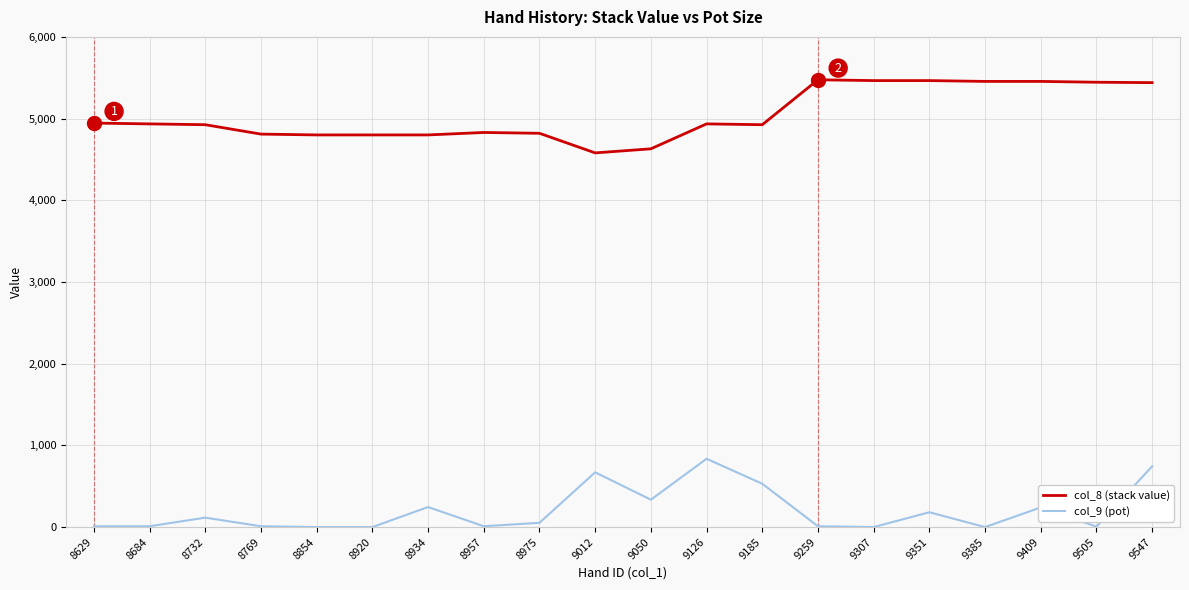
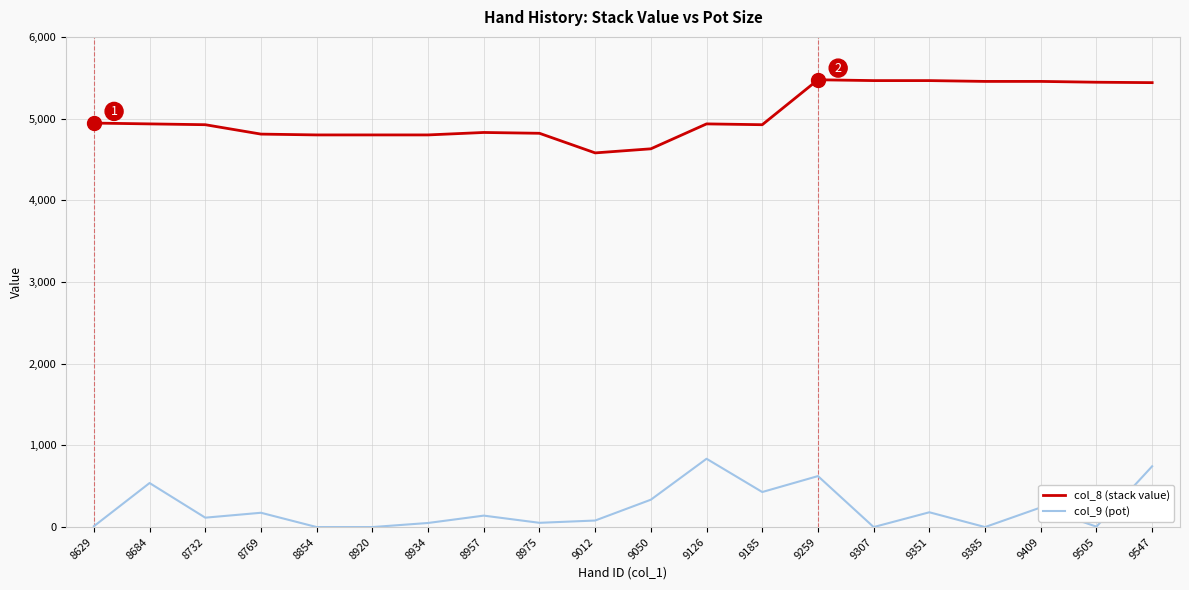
  {
    "col_9 (pot)": {
      "8629": 0,
-     "8684": 0,
+     "8684": 500,
      "8732": 100,
-     "8769": 0,
+     "8769": 200,
      "8854": 0,
      "8920": 0,
-     "8934": 200,
-     "8957": 0,
+     "8934": 100,
+     "8957": 100,
      "8975": 100,
-     "9012": 700,
+     "9012": 100,
      "9050": 300,
      "9126": 800,
-     "9185": 500,
-     "9259": 0,
+     "9185": 400,
+     "9259": 600,
      "9307": 0,
      "9351": 200,
      "9385": 0,
      "9505": 0,
      "9547": 700
    }
  }
